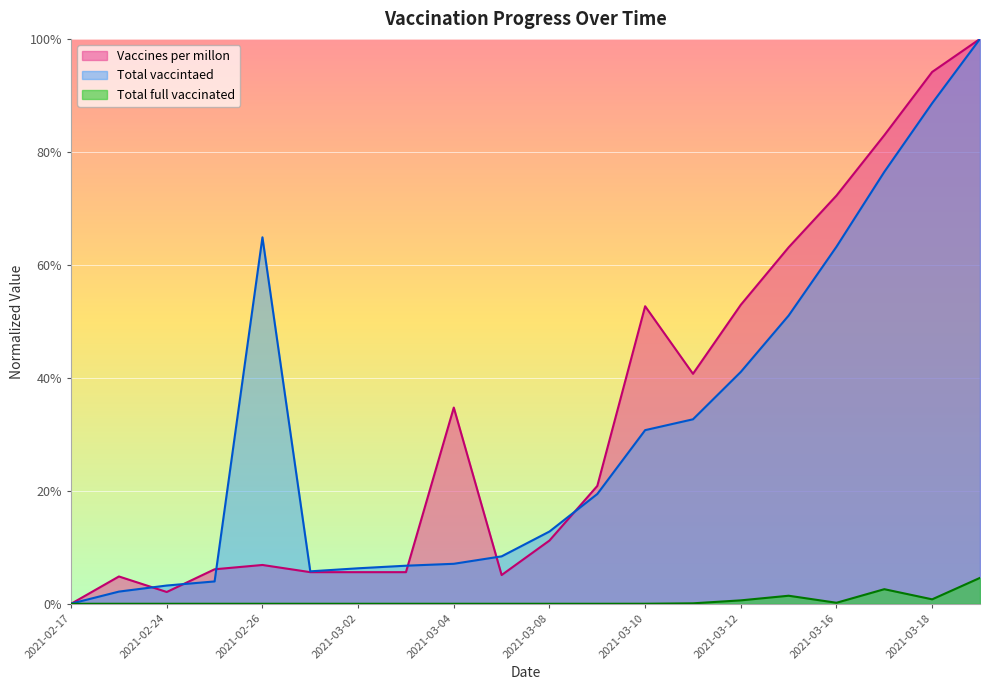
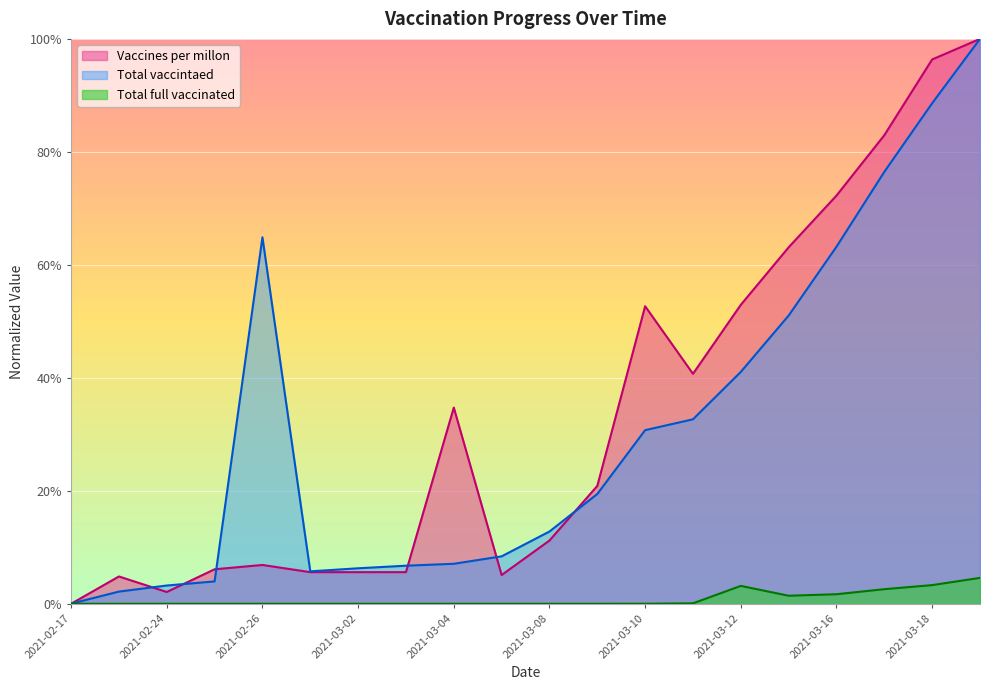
  {
    "Vaccines per millon": {
      "2021-02-24": "2%",
      "2021-02-26": "7%",
      "2021-03-02": "6%",
      "2021-03-04": "35%",
      "2021-03-08": "11%",
      "2021-03-10": "53%",
      "2021-03-12": "53%",
      "2021-03-16": "72%",
-     "2021-03-18": "94%"
+     "2021-03-18": "96%"
    },
    "Total vaccintaed": {
      "2021-02-24": "3%",
      "2021-02-26": "65%",
      "2021-03-02": "6%",
      "2021-03-04": "7%",
      "2021-03-08": "13%",
      "2021-03-10": "31%",
      "2021-03-12": "41%",
      "2021-03-16": "63%",
      "2021-03-18": "89%"
    },
    "Total full vaccinated": {
      "2021-02-24": "0%",
      "2021-02-26": "0%",
      "2021-03-02": "0%",
      "2021-03-04": "0%",
      "2021-03-08": "0%",
      "2021-03-10": "0%",
-     "2021-03-12": "1%",
-     "2021-03-16": "0%",
-     "2021-03-18": "1%"
+     "2021-03-12": "3%",
+     "2021-03-16": "2%",
+     "2021-03-18": "3%"
    }
  }
